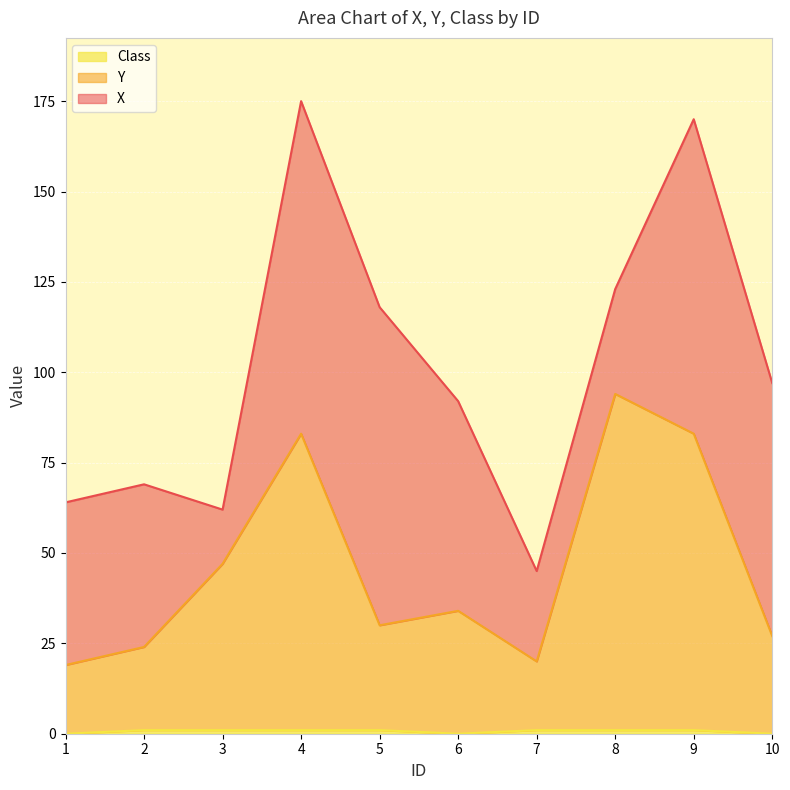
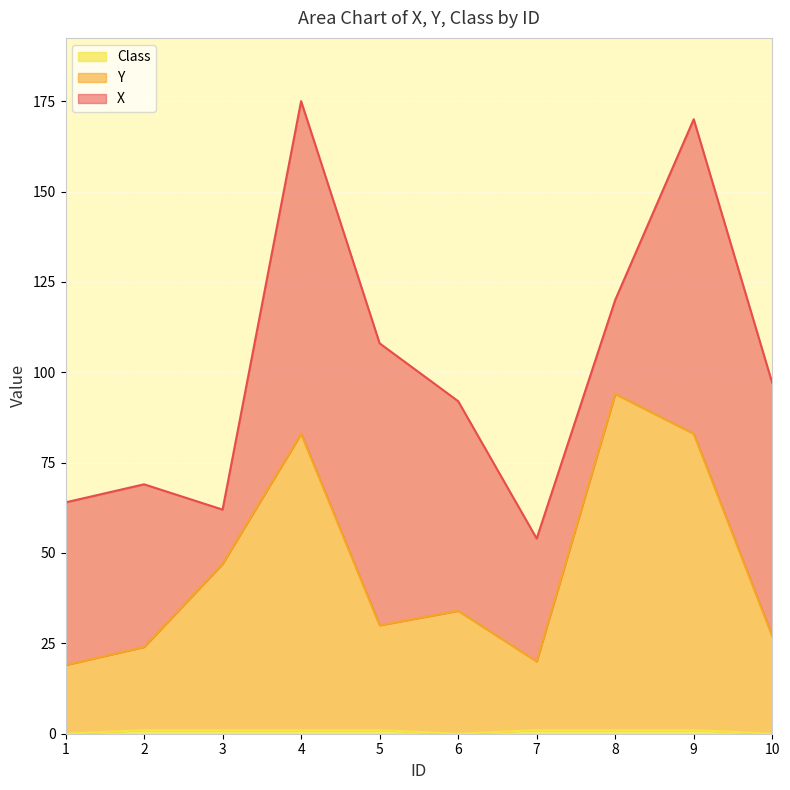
  {
    "X": {
      "1": 45,
      "2": 45,
      "3": 15,
      "4": 92,
-     "5": 88,
+     "5": 78,
      "6": 58,
-     "7": 25,
-     "8": 29,
+     "7": 34,
+     "8": 26,
      "9": 87,
      "10": 70
    }
  }
